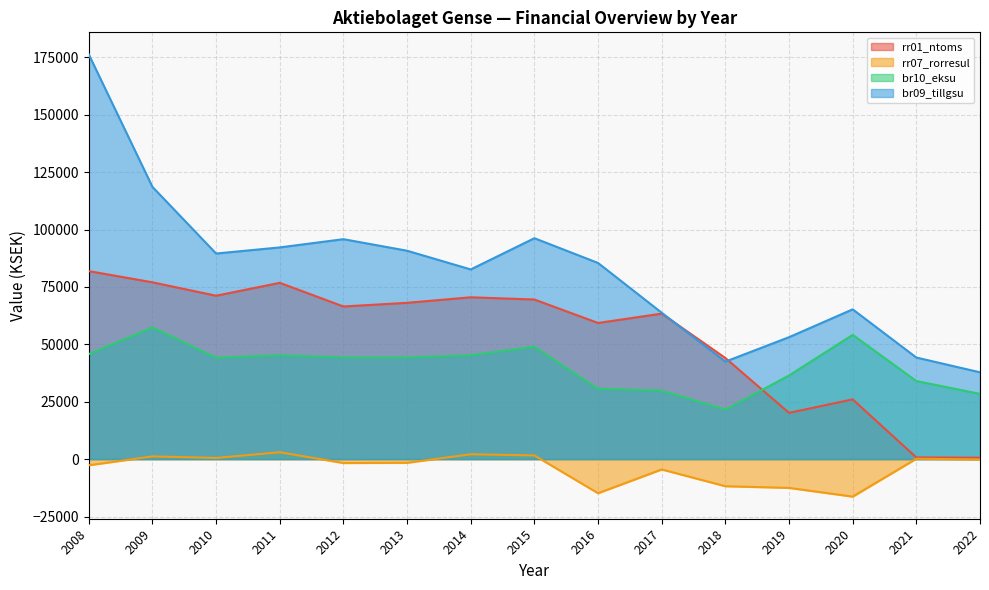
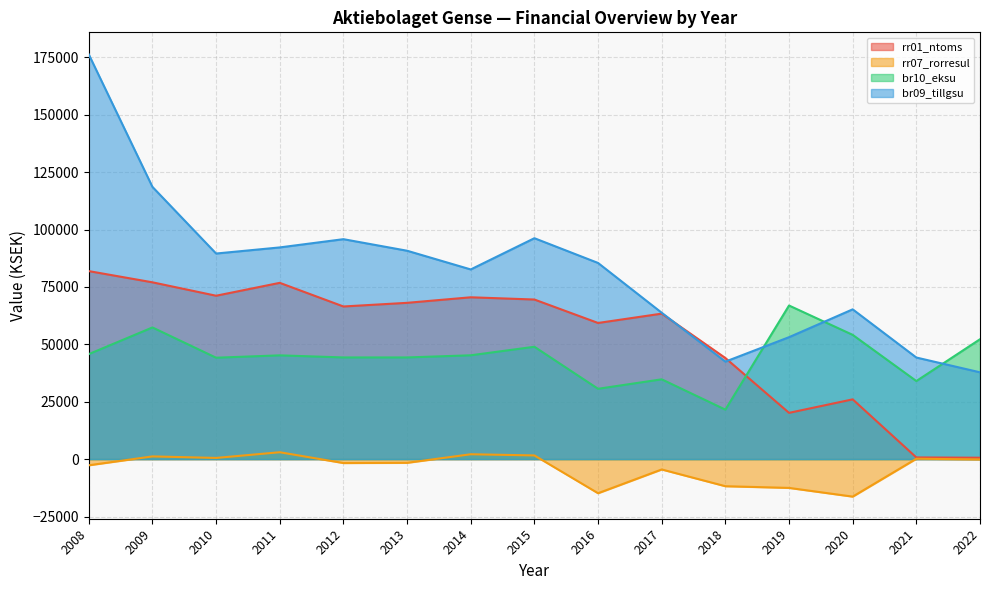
  {
    "rr01_ntoms": {
      "2008": 82000,
      "2009": 77000,
      "2010": 71000,
      "2011": 77000,
      "2012": 66000,
      "2013": 68000,
      "2014": 70000,
      "2015": 70000,
      "2016": 59000,
      "2018": 44000,
      "2019": 20000,
      "2020": 26000
    },
    "br10_eksu": {
      "2008": 46000,
      "2009": 57000,
      "2010": 44000,
      "2011": 45000,
      "2012": 44000,
      "2013": 44000,
      "2014": 45000,
      "2015": 49000,
      "2016": 31000,
-     "2017": 30000,
+     "2017": 35000,
      "2018": 22000,
-     "2019": 36000,
+     "2019": 67000,
      "2020": 54000,
      "2021": 34000,
-     "2022": 28000
+     "2022": 52000
    },
    "br09_tillgsu": {
      "2008": 176000,
      "2009": 119000,
      "2010": 90000,
      "2011": 92000,
      "2012": 96000,
      "2013": 91000,
      "2014": 83000,
      "2015": 96000,
      "2016": 85000,
      "2018": 42000,
      "2019": 53000,
      "2020": 65000,
      "2021": 44000,
      "2022": 38000
    }
  }
